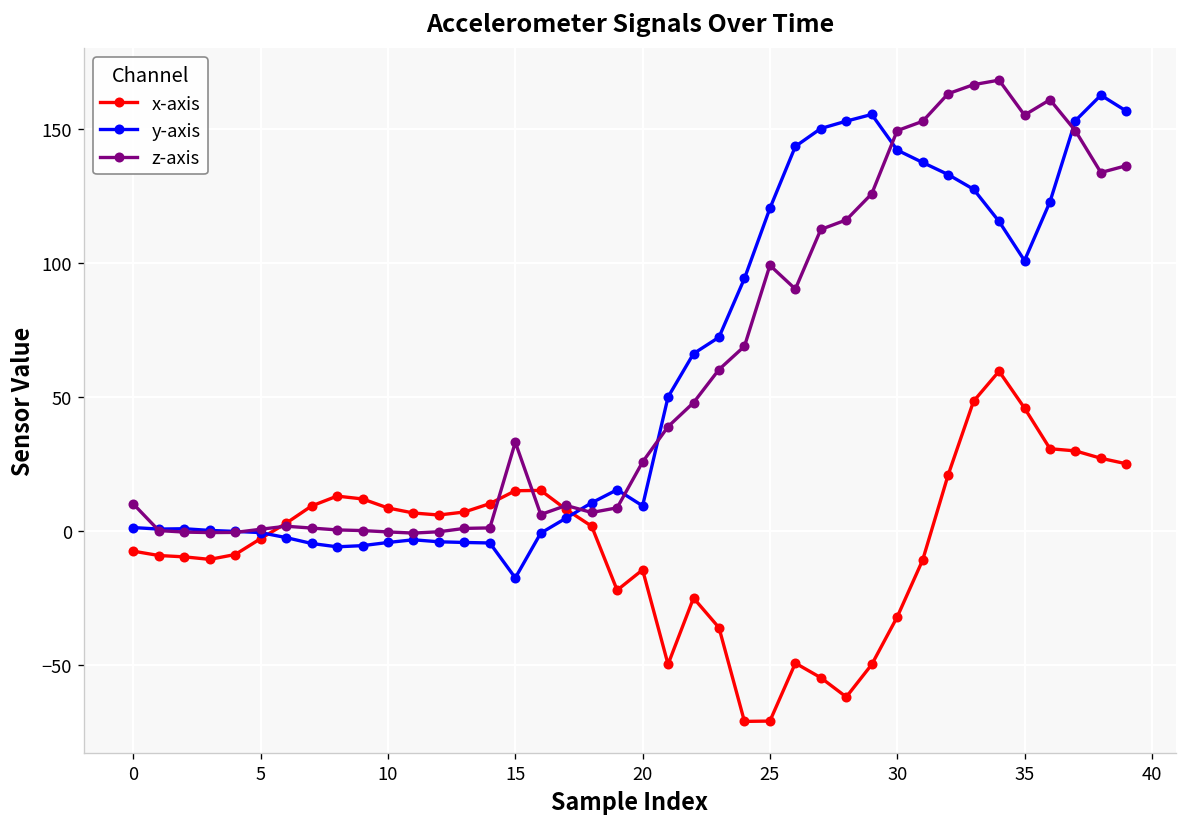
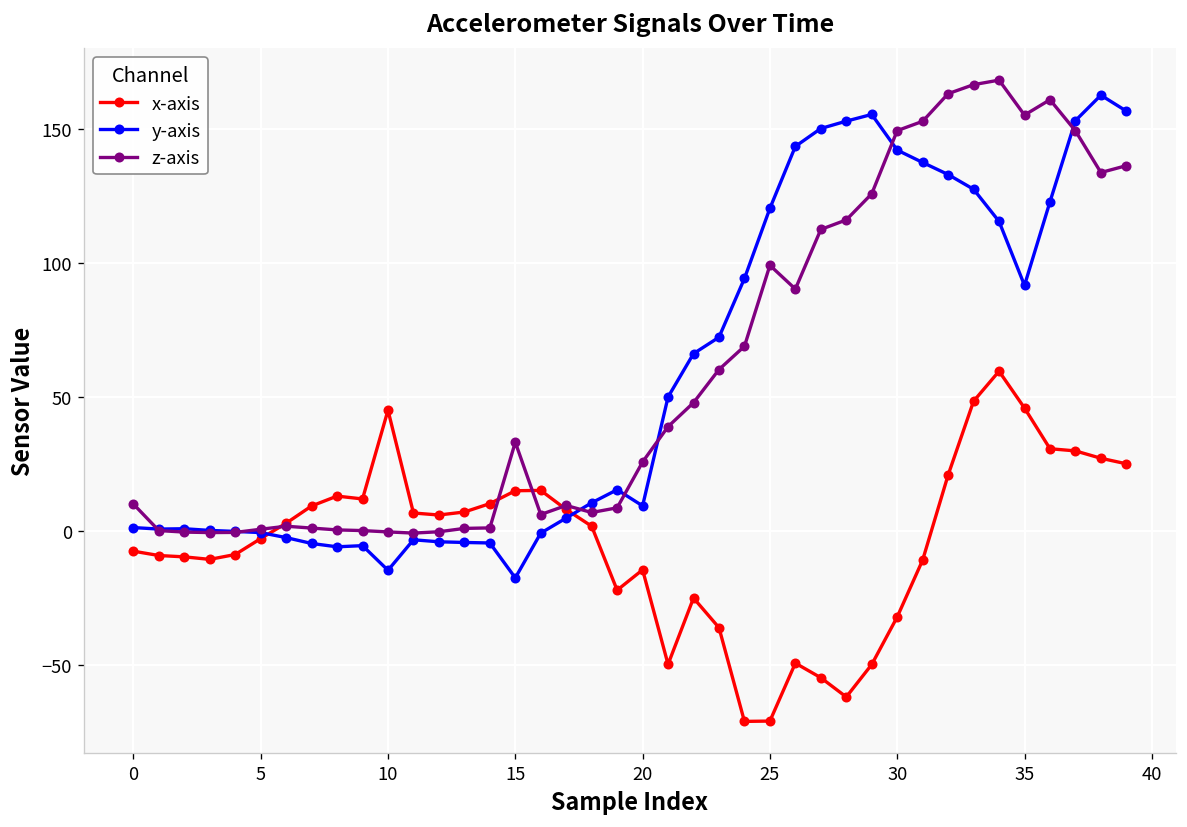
  {
    "x-axis": {
      "0": -8,
      "5": -3,
-     "10": 9,
+     "10": 45,
      "15": 15,
      "20": -15,
      "25": -71,
      "30": -32,
      "35": 46
    },
    "y-axis": {
      "0": 1,
      "5": -1,
-     "10": -4,
+     "10": -15,
      "15": -18,
      "20": 9,
      "25": 120,
      "30": 142,
-     "35": 101
+     "35": 92
    },
    "z-axis": {
      "0": 10,
      "5": 1,
      "10": 0,
      "15": 33,
      "20": 26,
      "25": 99,
      "30": 149,
      "35": 155
    }
  }
